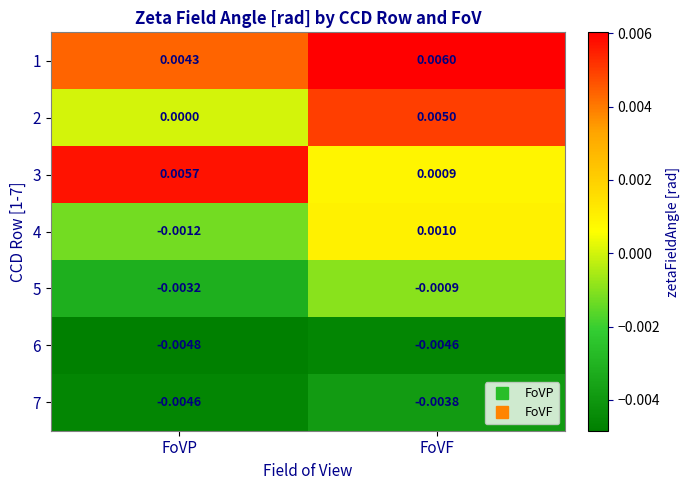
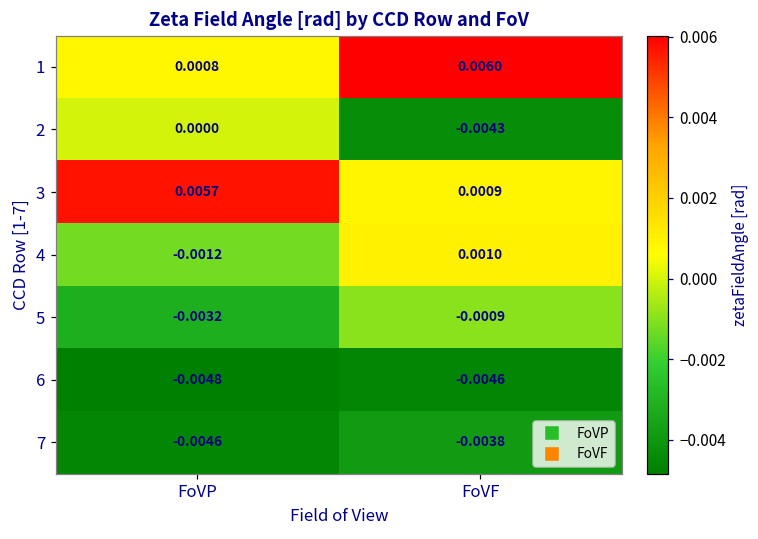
  {
    "1": {
-     "FoVP": 0.0043,
+     "FoVP": 0.0008,
      "FoVF": 0.0060
    },
    "2": {
      "FoVP": 0.0000,
-     "FoVF": 0.0050
+     "FoVF": -0.0043
    },
    "3": {
      "FoVP": 0.0057,
      "FoVF": 0.0009
    },
    "4": {
      "FoVP": -0.0012,
      "FoVF": 0.0010
    },
    "5": {
      "FoVP": -0.0032,
      "FoVF": -0.0009
    },
    "6": {
      "FoVP": -0.0048,
      "FoVF": -0.0046
    },
    "7": {
      "FoVP": -0.0046,
      "FoVF": -0.0038
    }
  }
